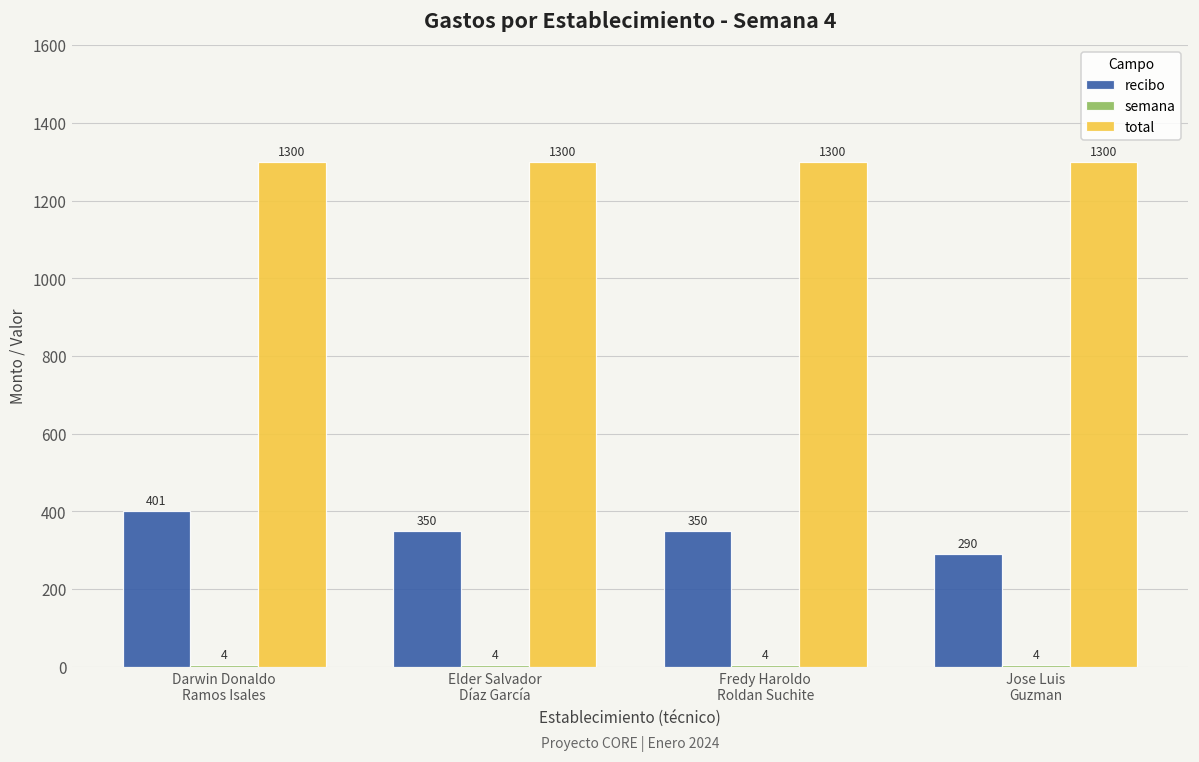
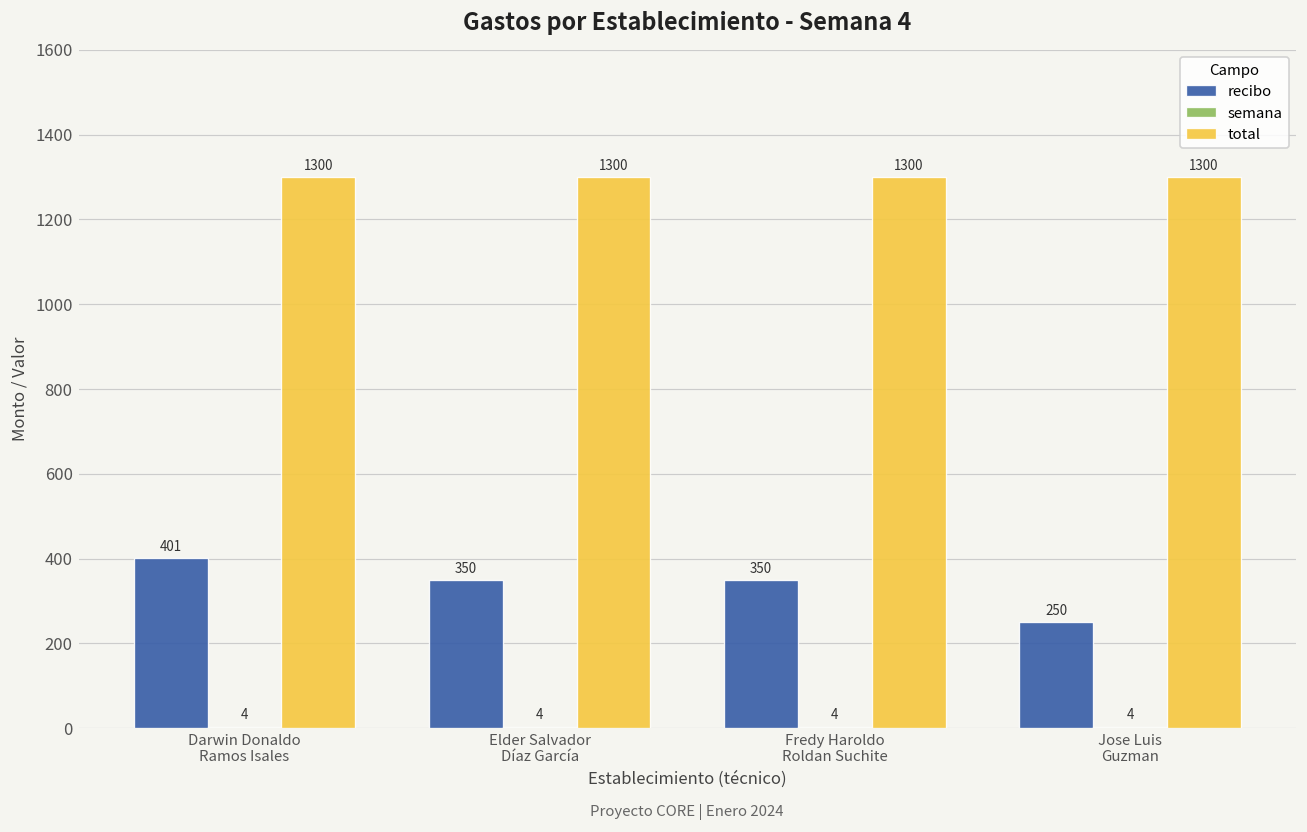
  {
    "recibo": {
      "Darwin Donaldo Ramos Isales": 401,
      "Elder Salvador Díaz García": 350,
      "Fredy Haroldo Roldan Suchite": 350,
-     "Jose Luis Guzman": 290
+     "Jose Luis Guzman": 250
    },
    "semana": {
      "Darwin Donaldo Ramos Isales": 4,
      "Elder Salvador Díaz García": 4,
      "Fredy Haroldo Roldan Suchite": 4,
      "Jose Luis Guzman": 4
    },
    "total": {
      "Darwin Donaldo Ramos Isales": 1300,
      "Elder Salvador Díaz García": 1300,
      "Fredy Haroldo Roldan Suchite": 1300,
      "Jose Luis Guzman": 1300
    }
  }
